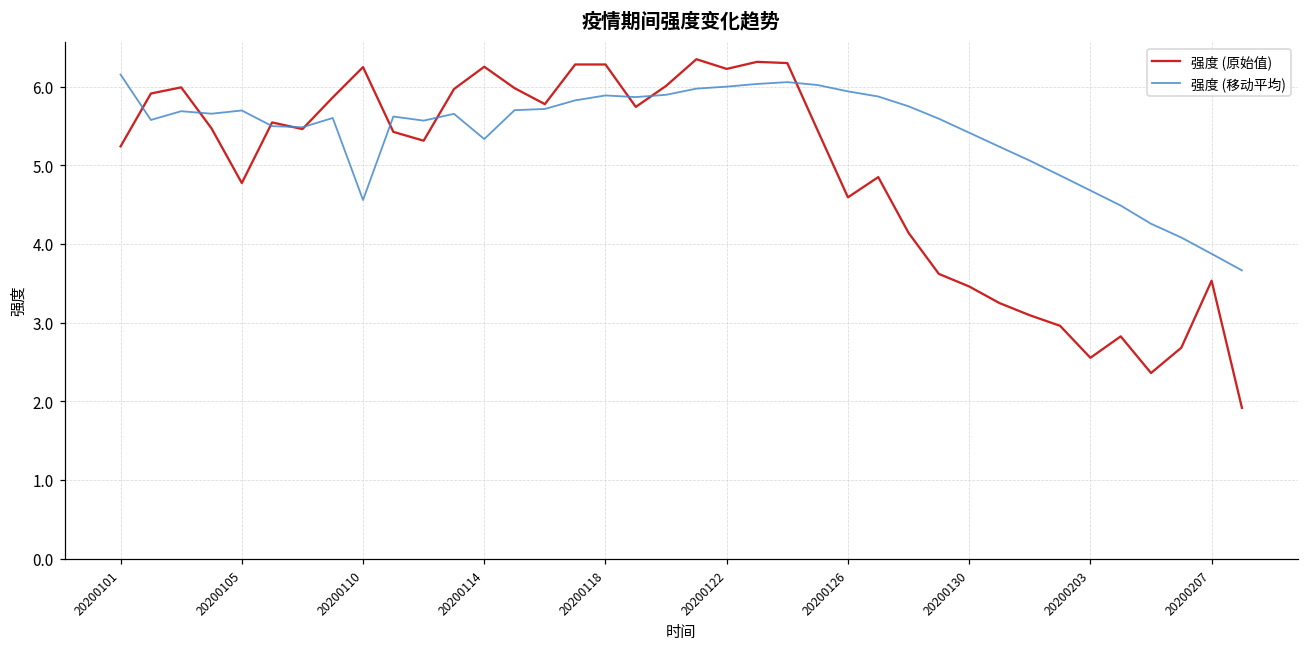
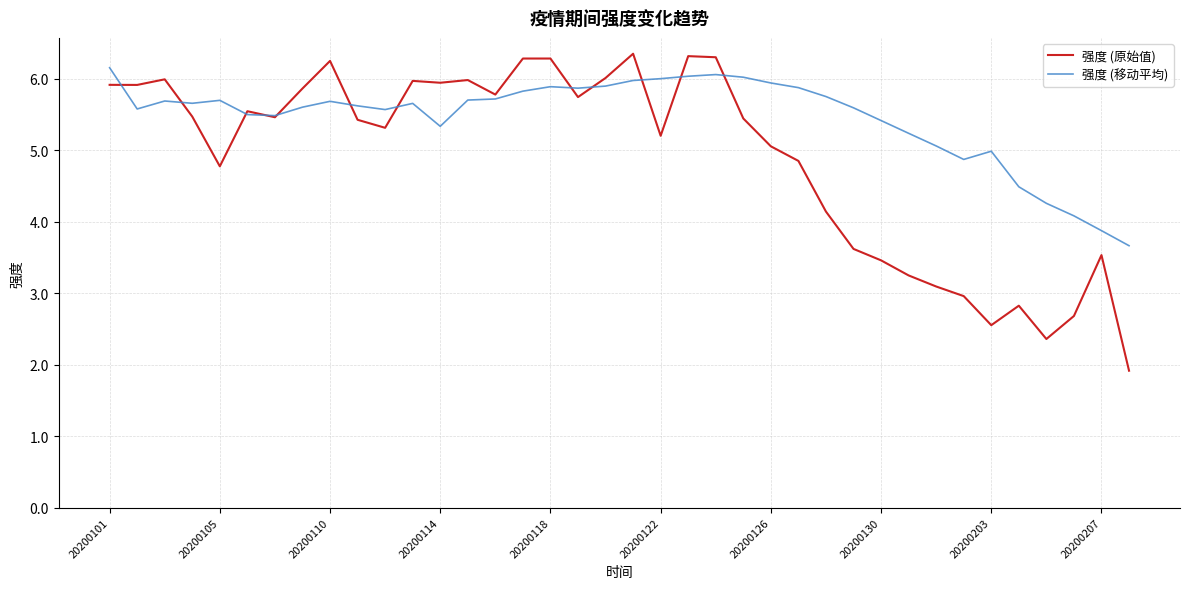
  {
    "强度 (原始值)": {
-     "20200101": 5.2,
+     "20200101": 5.9,
      "20200105": 4.8,
      "20200110": 6.2,
-     "20200114": 6.3,
+     "20200114": 5.9,
      "20200118": 6.3,
-     "20200122": 6.2,
-     "20200126": 4.6,
+     "20200122": 5.2,
+     "20200126": 5.1,
      "20200130": 3.5,
      "20200203": 2.6,
      "20200207": 3.5
    },
    "强度 (移动平均)": {
      "20200101": 6.2,
      "20200105": 5.7,
-     "20200110": 4.6,
+     "20200110": 5.7,
      "20200114": 5.3,
      "20200118": 5.9,
      "20200122": 6.0,
      "20200126": 5.9,
      "20200130": 5.4,
-     "20200203": 4.7,
+     "20200203": 5.0,
      "20200207": 3.9
    }
  }
